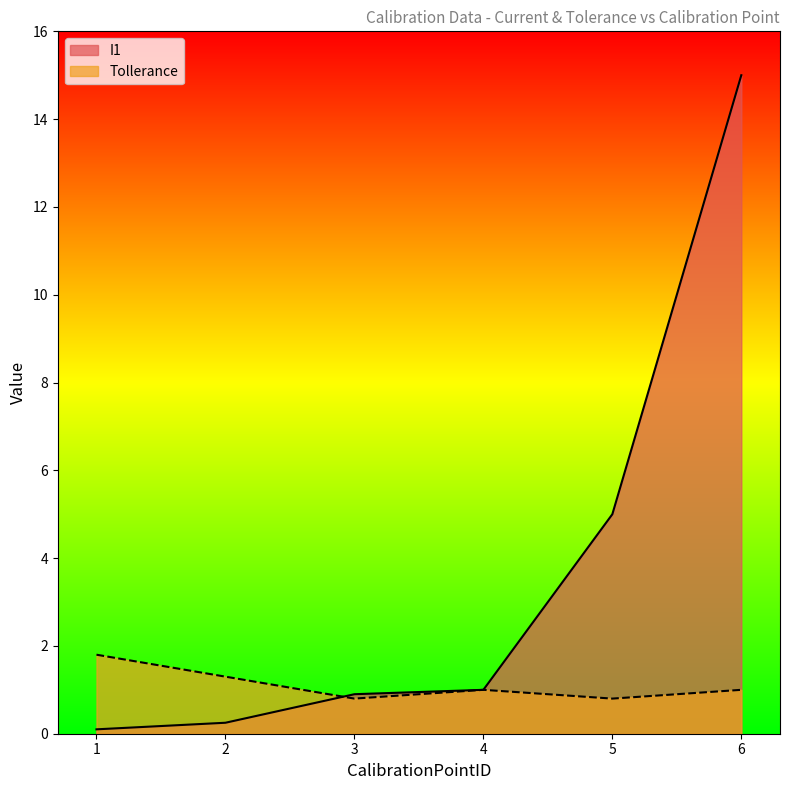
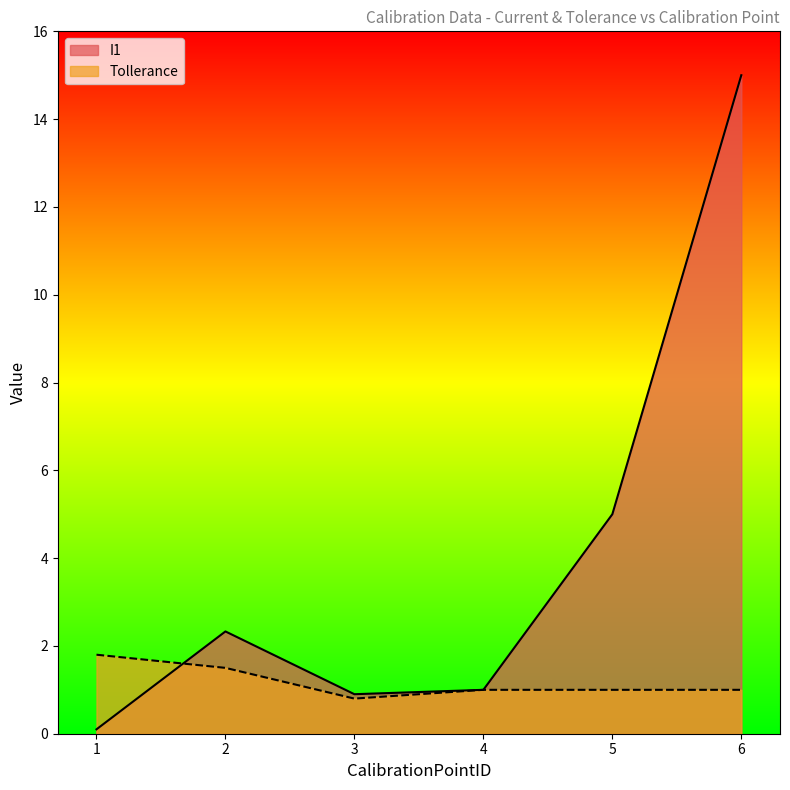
  {
    "I1": {
      "1": 0.1,
-     "2": 0.3,
+     "2": 2.3,
      "3": 0.9,
      "5": 5.0,
      "6": 15.0
    },
    "Tollerance": {
      "1": 1.8,
-     "2": 1.3,
+     "2": 1.5,
      "3": 0.8,
-     "5": 0.8,
+     "5": 1.0,
      "6": 1.0
    }
  }
